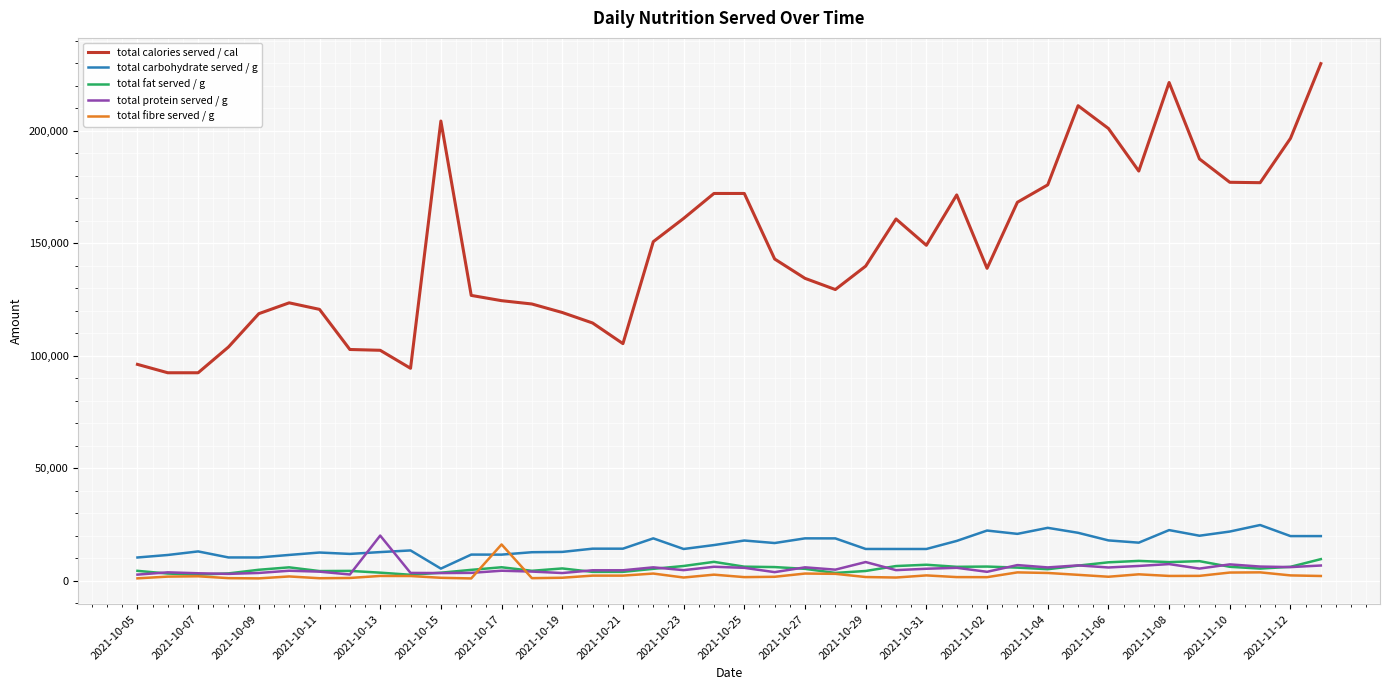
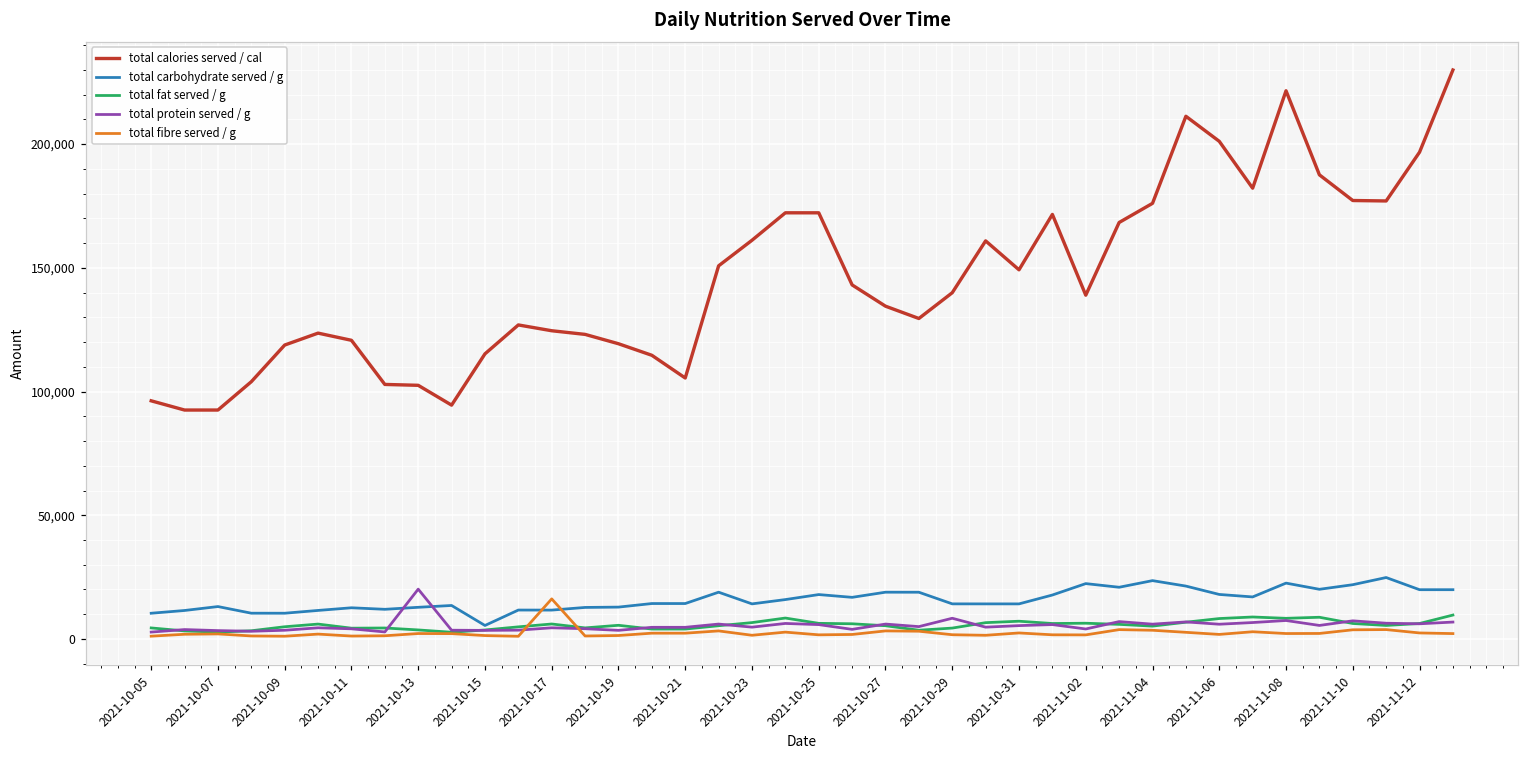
  {
    "total calories served / cal": {
      "2021-10-05": "96,000",
      "2021-10-07": "93,000",
      "2021-10-09": "119,000",
      "2021-10-11": "121,000",
      "2021-10-13": "103,000",
-     "2021-10-15": "204,000",
+     "2021-10-15": "115,000",
      "2021-10-17": "125,000",
      "2021-10-19": "119,000",
      "2021-10-21": "105,000",
      "2021-10-23": "161,000",
      "2021-10-25": "172,000",
      "2021-10-27": "134,000",
      "2021-10-29": "140,000",
      "2021-10-31": "149,000",
      "2021-11-02": "139,000",
      "2021-11-04": "176,000",
      "2021-11-06": "201,000",
      "2021-11-08": "222,000",
      "2021-11-10": "177,000",
      "2021-11-12": "197,000"
    },
    "total carbohydrate served / g": {
      "2021-10-05": "10,000",
      "2021-10-07": "13,000",
      "2021-10-09": "10,000",
      "2021-10-11": "13,000",
      "2021-10-13": "13,000",
      "2021-10-15": "5,000",
      "2021-10-17": "12,000",
      "2021-10-19": "13,000",
      "2021-10-21": "14,000",
      "2021-10-23": "14,000",
      "2021-10-25": "18,000",
      "2021-10-27": "19,000",
      "2021-10-29": "14,000",
      "2021-10-31": "14,000",
      "2021-11-02": "22,000",
      "2021-11-04": "24,000",
      "2021-11-06": "18,000",
      "2021-11-08": "23,000",
      "2021-11-10": "22,000",
      "2021-11-12": "20,000"
    },
    "total fat served / g": {
      "2021-10-05": "4,000",
      "2021-10-09": "5,000",
      "2021-10-13": "4,000",
      "2021-10-17": "6,000",
      "2021-10-19": "6,000",
      "2021-10-23": "7,000",
      "2021-10-29": "4,000",
      "2021-10-31": "7,000",
      "2021-11-02": "6,000",
      "2021-11-06": "8,000"
    },
    "total protein served / g": {
      "2021-10-05": "3,000",
      "2021-10-09": "4,000",
      "2021-10-13": "20,000",
      "2021-10-17": "5,000",
      "2021-10-19": "3,000",
      "2021-10-23": "5,000",
      "2021-10-29": "8,000",
      "2021-10-31": "5,000",
      "2021-11-02": "4,000",
      "2021-11-06": "6,000"
    },
    "total fibre served / g": {
      "2021-10-05": "1,000",
      "2021-10-09": "1,000",
      "2021-10-11": "1,000",
      "2021-10-13": "2,000",
      "2021-10-15": "1,000",
      "2021-10-17": "16,000",
      "2021-10-19": "1,000",
      "2021-10-21": "2,000",
      "2021-10-23": "2,000",
      "2021-10-25": "2,000",
      "2021-10-27": "3,000",
      "2021-10-29": "2,000",
      "2021-10-31": "2,000",
      "2021-11-02": "2,000",
      "2021-11-04": "4,000",
      "2021-11-06": "2,000",
      "2021-11-08": "2,000",
      "2021-11-10": "4,000",
      "2021-11-12": "2,000"
    }
  }
